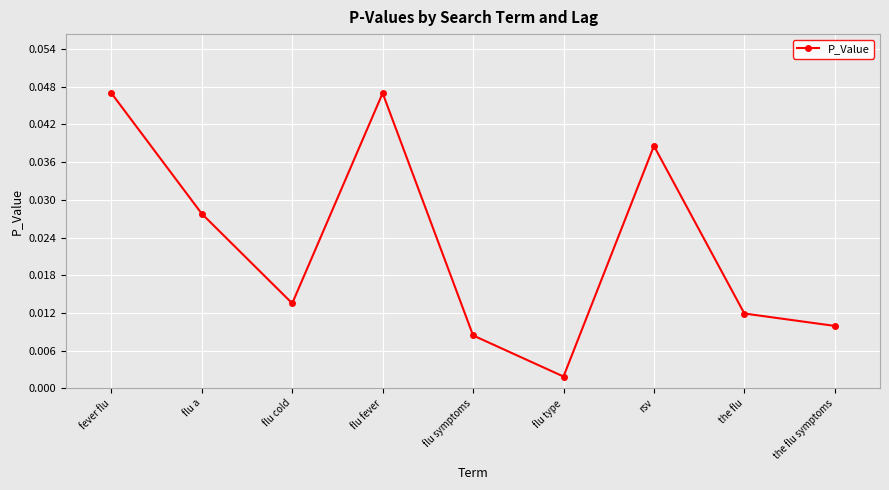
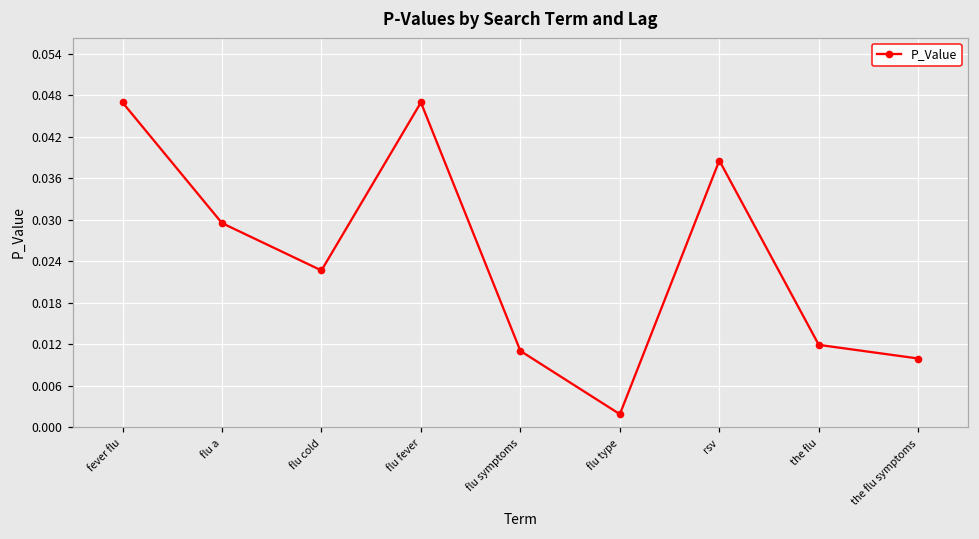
  {
    "fever flu": 0.047,
-   "flu a": 0.028,
-   "flu cold": 0.014,
+   "flu a": 0.030,
+   "flu cold": 0.023,
    "flu fever": 0.047,
-   "flu symptoms": 0.008,
+   "flu symptoms": 0.011,
    "flu type": 0.002,
    "rsv": 0.039,
    "the flu": 0.012,
    "the flu symptoms": 0.010
  }
